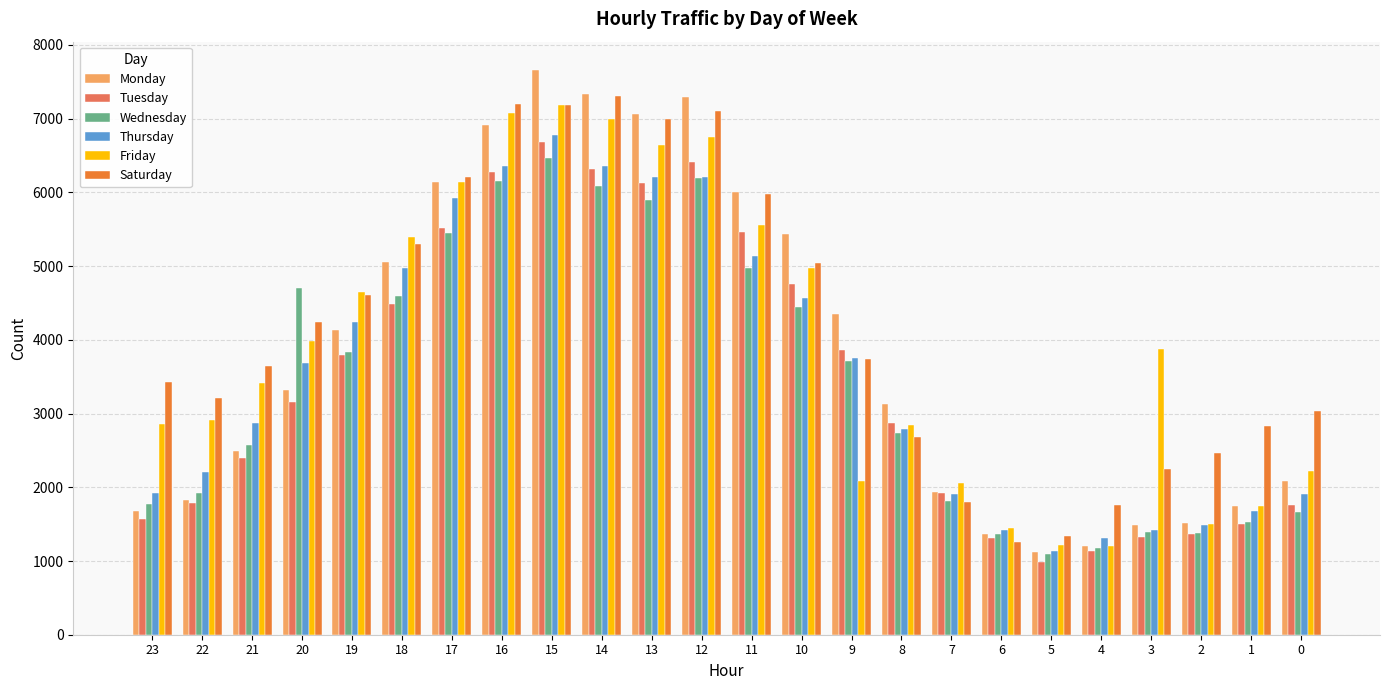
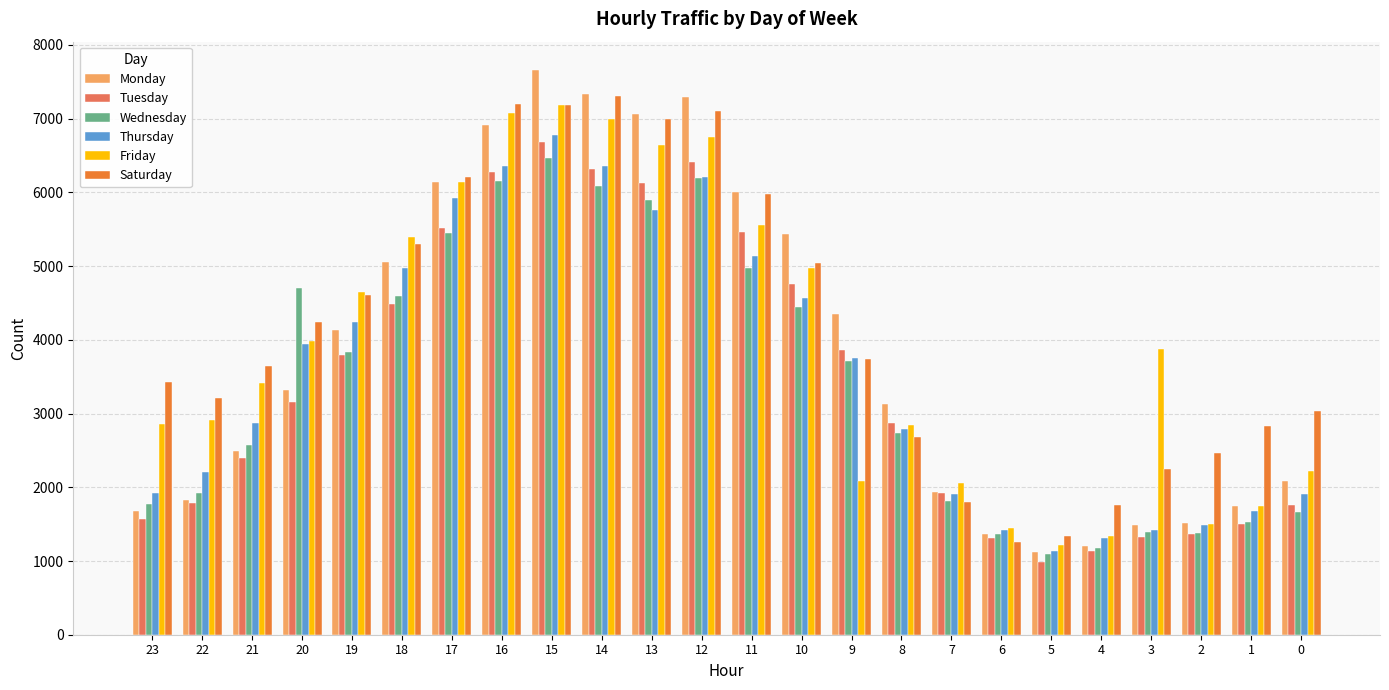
  {
    "Wednesday": {
      "23": 1800,
      "22": 1900,
      "21": 2600,
      "20": 4700,
      "19": 3800,
      "18": 4600,
      "17": 5500,
      "16": 6200,
      "15": 6500,
      "14": 6100,
      "13": 5900,
      "12": 6200,
      "11": 5000,
      "10": 4400,
      "9": 3700,
      "8": 2700,
      "7": 1800,
      "6": 1400,
      "5": 1100,
      "4": 1200,
      "3": 1400,
      "2": 1400,
      "1": 1500,
      "0": 1700
    },
    "Thursday": {
      "23": 1900,
      "22": 2200,
      "21": 2900,
-     "20": 3700,
+     "20": 3900,
      "19": 4200,
      "18": 5000,
      "17": 5900,
      "16": 6400,
      "15": 6800,
      "14": 6400,
-     "13": 6200,
+     "13": 5800,
      "12": 6200,
      "11": 5100,
      "10": 4600,
      "9": 3800,
      "8": 2800,
      "7": 1900,
      "6": 1400,
      "5": 1100,
      "4": 1300,
      "3": 1400,
      "2": 1500,
      "1": 1700,
      "0": 1900
    },
    "Friday": {
      "23": 2900,
      "22": 2900,
      "21": 3400,
      "20": 4000,
      "19": 4600,
      "18": 5400,
      "17": 6100,
      "16": 7100,
      "15": 7200,
      "14": 7000,
      "13": 6600,
      "12": 6800,
      "11": 5600,
      "10": 5000,
      "9": 2100,
      "8": 2800,
      "7": 2100,
      "6": 1400,
      "5": 1200,
-     "4": 1200,
+     "4": 1300,
      "3": 3900,
      "2": 1500,
      "1": 1700,
      "0": 2200
    }
  }
